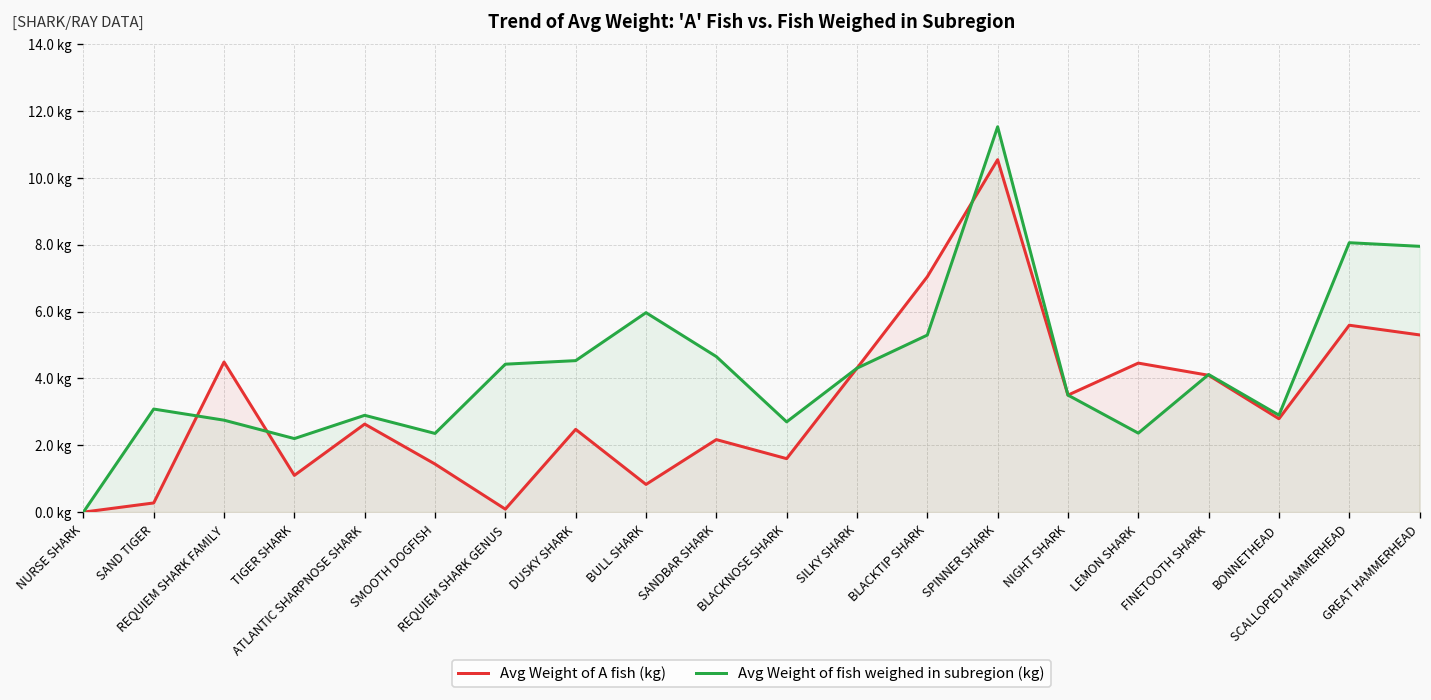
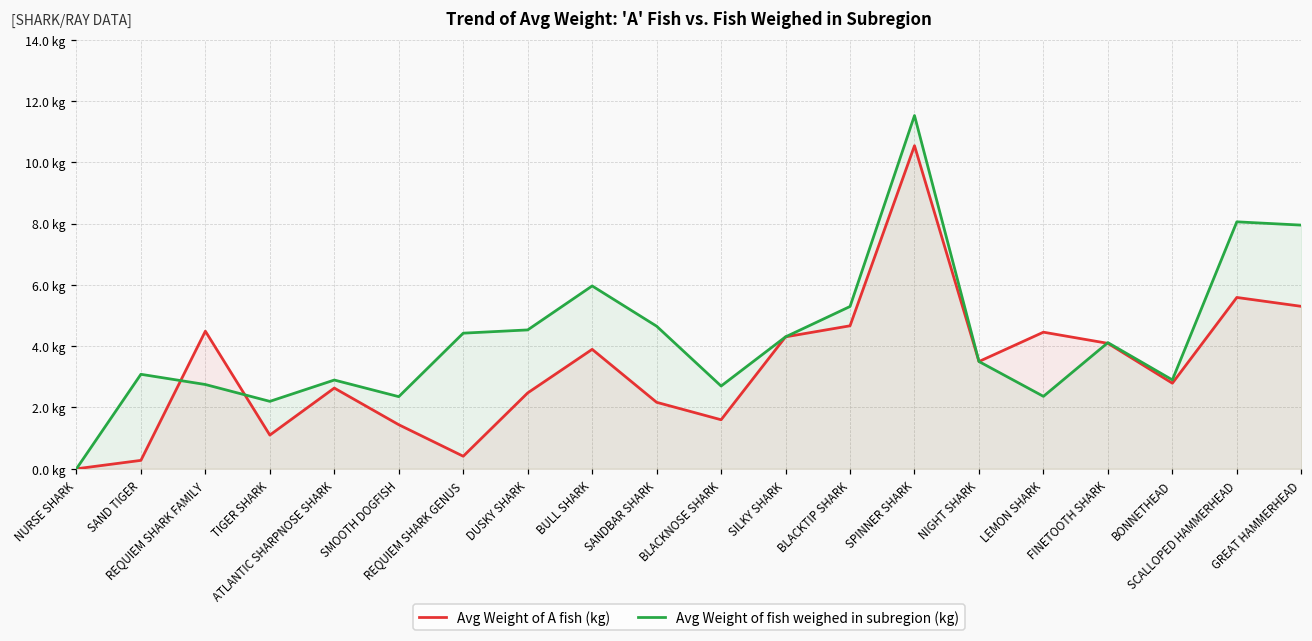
  {
    "Avg Weight of A fish (kg)": {
      "SAND TIGER": "0.3 kg",
      "REQUIEM SHARK FAMILY": "4.5 kg",
      "TIGER SHARK": "1.1 kg",
      "ATLANTIC SHARPNOSE SHARK": "2.6 kg",
      "SMOOTH DOGFISH": "1.4 kg",
-     "REQUIEM SHARK GENUS": "0.1 kg",
+     "REQUIEM SHARK GENUS": "0.4 kg",
      "DUSKY SHARK": "2.5 kg",
-     "BULL SHARK": "0.8 kg",
+     "BULL SHARK": "3.9 kg",
      "SANDBAR SHARK": "2.2 kg",
      "BLACKNOSE SHARK": "1.6 kg",
-     "BLACKTIP SHARK": "7.0 kg",
+     "BLACKTIP SHARK": "4.7 kg",
      "SPINNER SHARK": "10.5 kg",
      "LEMON SHARK": "4.5 kg",
      "BONNETHEAD": "2.8 kg",
      "SCALLOPED HAMMERHEAD": "5.6 kg",
      "GREAT HAMMERHEAD": "5.3 kg"
    },
    "Avg Weight of fish weighed in subregion (kg)": {
      "SAND TIGER": "3.1 kg",
      "REQUIEM SHARK FAMILY": "2.8 kg",
      "TIGER SHARK": "2.2 kg",
      "ATLANTIC SHARPNOSE SHARK": "2.9 kg",
      "SMOOTH DOGFISH": "2.4 kg",
      "REQUIEM SHARK GENUS": "4.4 kg",
      "DUSKY SHARK": "4.5 kg",
      "BULL SHARK": "6.0 kg",
      "SANDBAR SHARK": "4.7 kg",
      "BLACKNOSE SHARK": "2.7 kg",
      "BLACKTIP SHARK": "5.3 kg",
      "SPINNER SHARK": "11.5 kg",
      "LEMON SHARK": "2.4 kg",
      "BONNETHEAD": "2.9 kg",
      "SCALLOPED HAMMERHEAD": "8.1 kg",
      "GREAT HAMMERHEAD": "8.0 kg"
    }
  }
